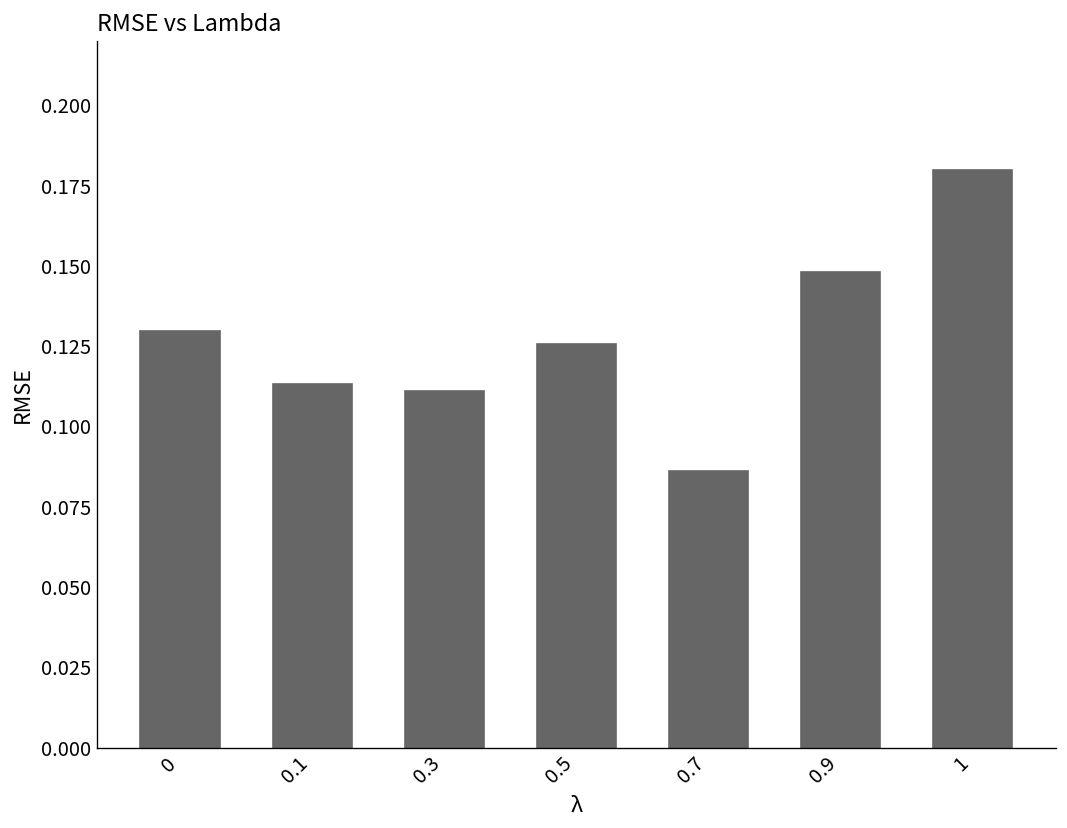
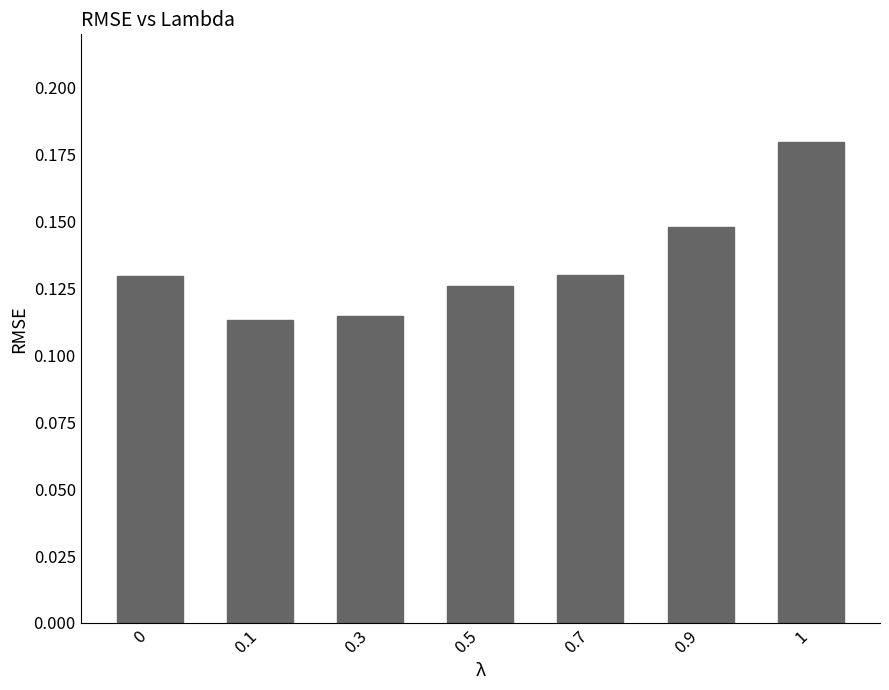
  {
    "0": 0.130,
    "0.1": 0.113,
-   "0.3": 0.111,
+   "0.3": 0.115,
    "0.5": 0.126,
-   "0.7": 0.086,
+   "0.7": 0.130,
    "0.9": 0.148,
    "1": 0.180
  }
